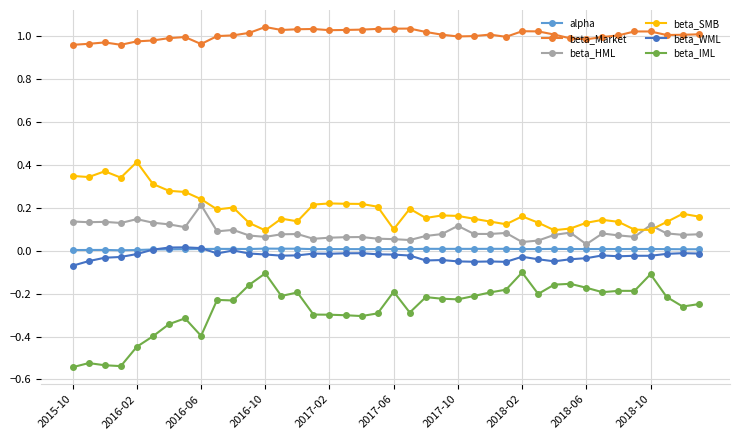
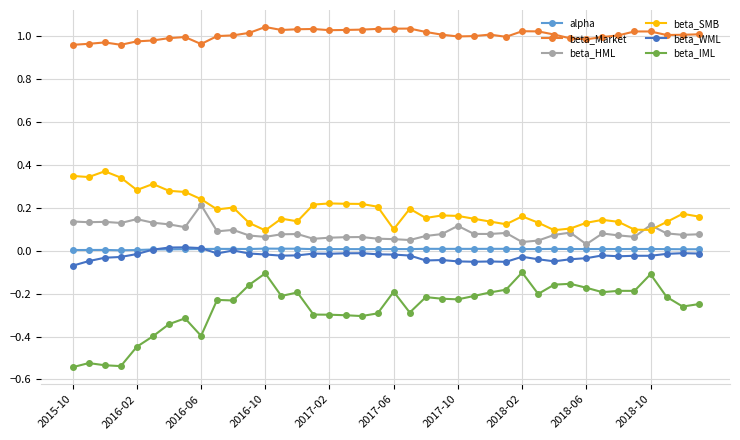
  {
    "beta_Market": {
      "2015-10": 0.96,
      "2016-02": 0.98,
      "2016-06": 0.96,
      "2016-10": 1.04,
      "2017-02": 1.03,
      "2017-06": 1.04,
      "2017-10": 1.00,
      "2018-02": 1.02,
      "2018-06": 0.99,
      "2018-10": 1.02
    },
    "beta_HML": {
      "2015-10": 0.14,
      "2016-02": 0.15,
      "2016-06": 0.21,
      "2016-10": 0.06,
      "2017-02": 0.06,
      "2017-06": 0.05,
      "2017-10": 0.12,
      "2018-02": 0.04,
      "2018-06": 0.03,
      "2018-10": 0.12
    },
    "beta_SMB": {
      "2015-10": 0.35,
-     "2016-02": 0.41,
+     "2016-02": 0.28,
      "2016-06": 0.24,
      "2016-10": 0.09,
      "2017-02": 0.22,
      "2017-06": 0.10,
      "2017-10": 0.16,
      "2018-02": 0.16,
      "2018-06": 0.13,
      "2018-10": 0.10
    },
    "beta_IML": {
      "2015-10": -0.54,
      "2016-02": -0.45,
      "2016-06": -0.40,
      "2016-10": -0.11,
      "2017-02": -0.30,
      "2017-06": -0.19,
      "2017-10": -0.23,
      "2018-02": -0.10,
      "2018-06": -0.17,
      "2018-10": -0.11
    }
  }
